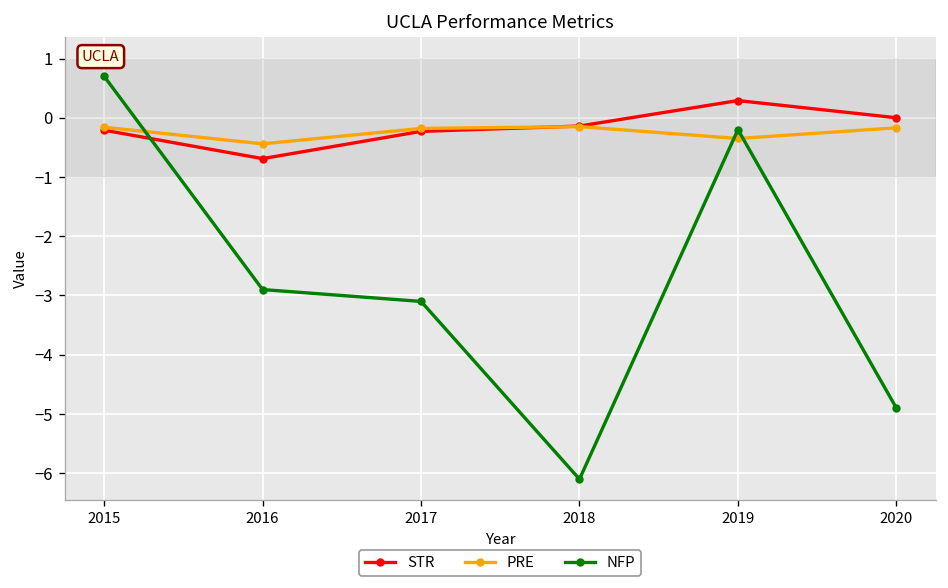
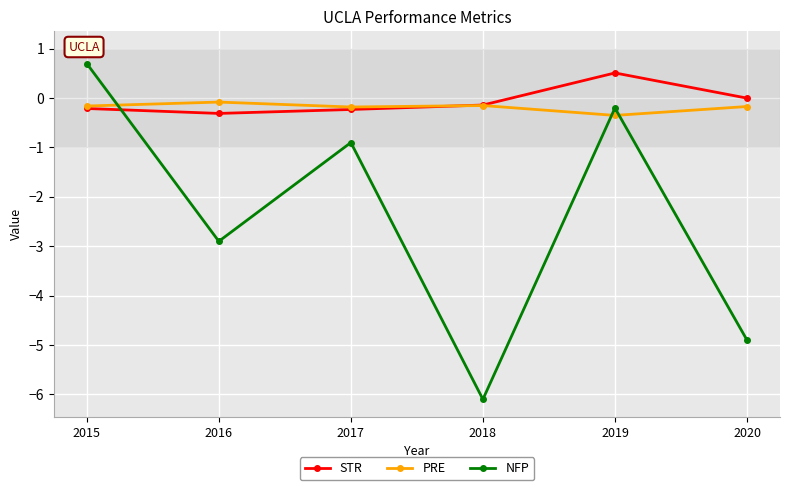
  {
    "STR": {
-     "2016": -0.7,
-     "2019": 0.3,
+     "2016": -0.3,
+     "2019": 0.5,
      "2020": 0.0
    },
    "PRE": {
-     "2016": -0.4,
+     "2016": -0.1,
      "2019": -0.4,
      "2020": -0.2
    },
    "NFP": {
      "2015": 0.7,
      "2016": -2.9,
-     "2017": -3.1,
+     "2017": -0.9,
      "2018": -6.1,
      "2019": -0.2,
      "2020": -4.9
    }
  }
